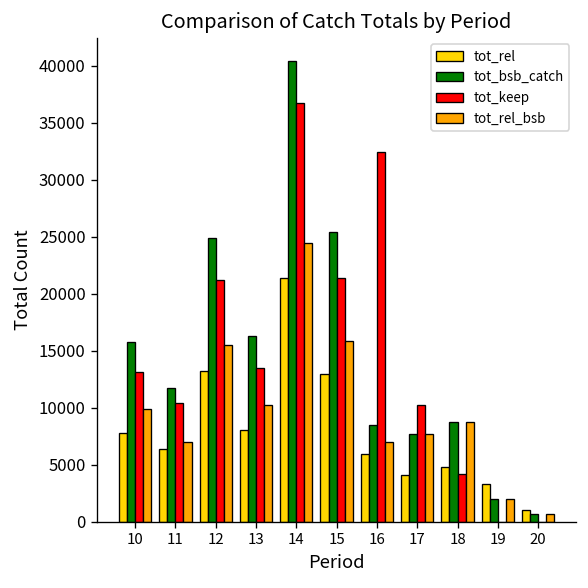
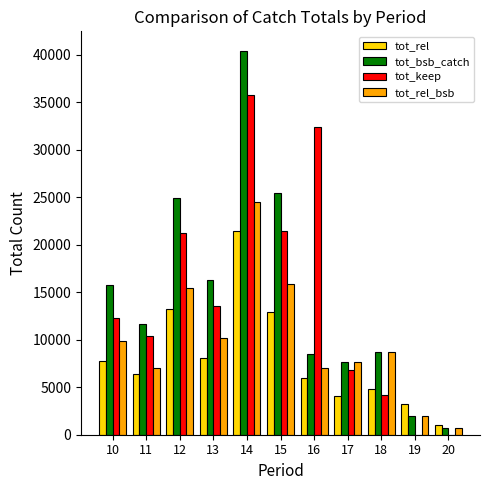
  {
    "tot_bsb_catch": {
      "10": 16000,
      "11": 12000,
      "12": 25000,
      "13": 16000,
      "14": 40000,
      "15": 25000,
      "16": 8000,
      "17": 8000,
      "18": 9000,
      "19": 2000,
      "20": 1000
    },
    "tot_keep": {
-     "10": 13000,
+     "10": 12000,
      "11": 10000,
      "12": 21000,
      "13": 14000,
-     "14": 37000,
+     "14": 36000,
      "15": 21000,
      "16": 32000,
-     "17": 10000,
+     "17": 7000,
      "18": 4000,
      "19": 0,
      "20": 0
    }
  }
